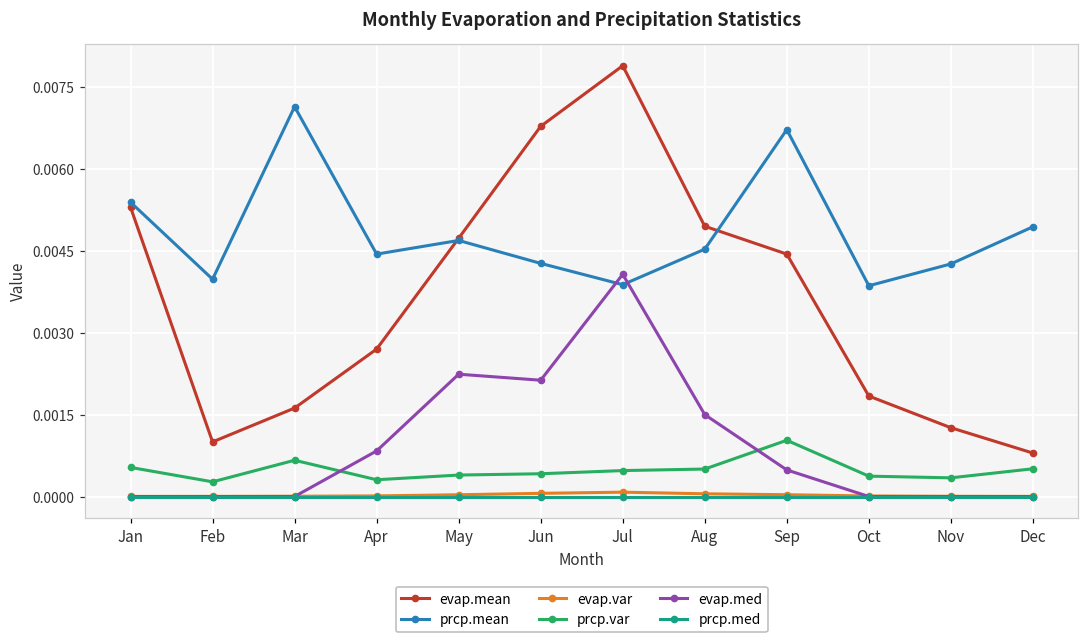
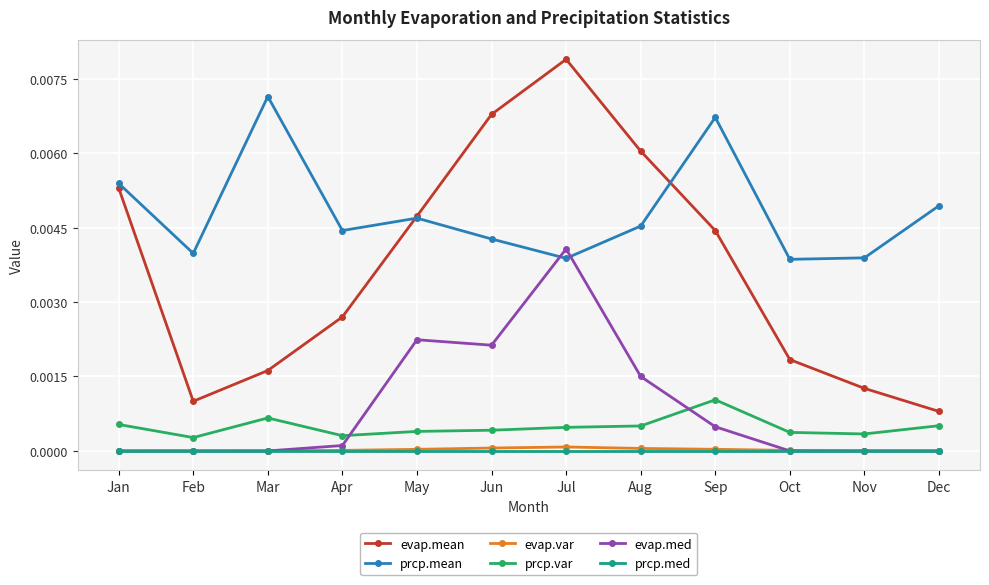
  {
    "evap.mean": {
      "Jan": 0.0053,
      "Feb": 0.0010,
      "Mar": 0.0016,
      "Apr": 0.0027,
      "Jun": 0.0068,
      "Jul": 0.0079,
-     "Aug": 0.0050,
+     "Aug": 0.0060,
      "Sep": 0.0044,
      "Oct": 0.0018,
      "Nov": 0.0013,
      "Dec": 0.0008
    },
    "prcp.mean": {
      "Jan": 0.0054,
      "Feb": 0.0040,
      "Mar": 0.0071,
      "Apr": 0.0044,
      "Jun": 0.0043,
      "Jul": 0.0039,
      "Aug": 0.0045,
      "Sep": 0.0067,
      "Oct": 0.0039,
-     "Nov": 0.0043,
+     "Nov": 0.0039,
      "Dec": 0.0049
    },
    "evap.var": {
      "Jun": 0.0001,
      "Jul": 0.0001
    },
    "evap.med": {
-     "Apr": 0.0008,
+     "Apr": 0.0001,
      "May": 0.0022,
      "Jun": 0.0021,
      "Jul": 0.0041,
      "Aug": 0.0015,
      "Sep": 0.0005
    }
  }
